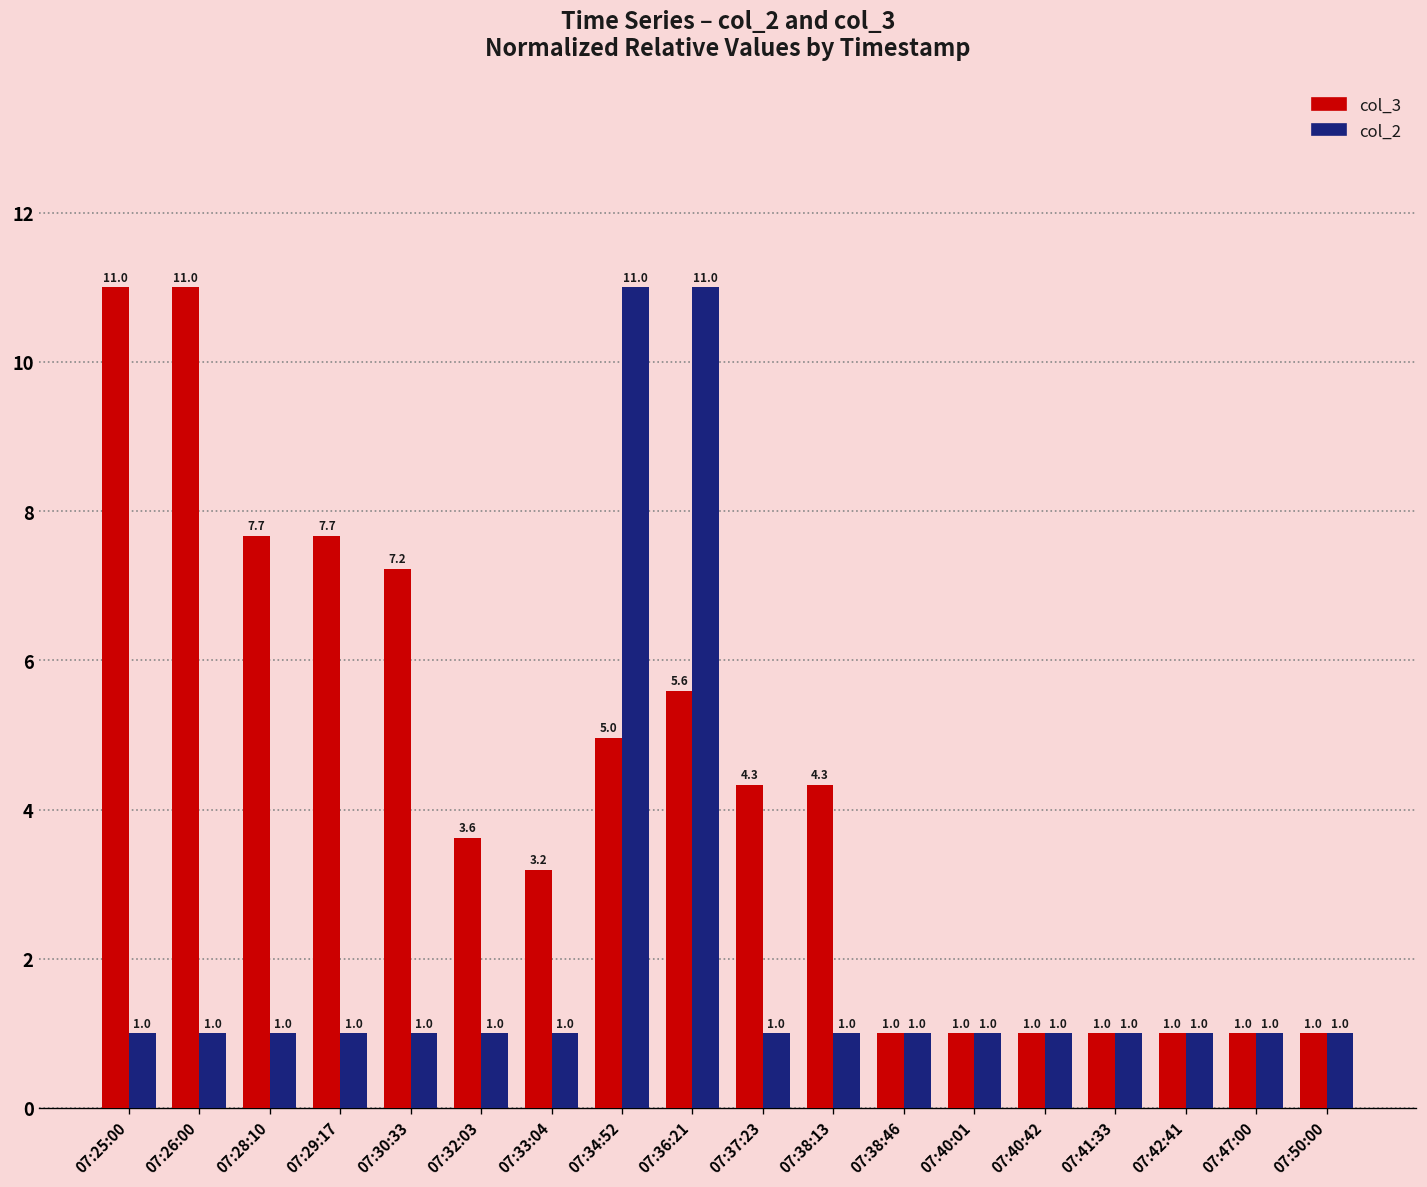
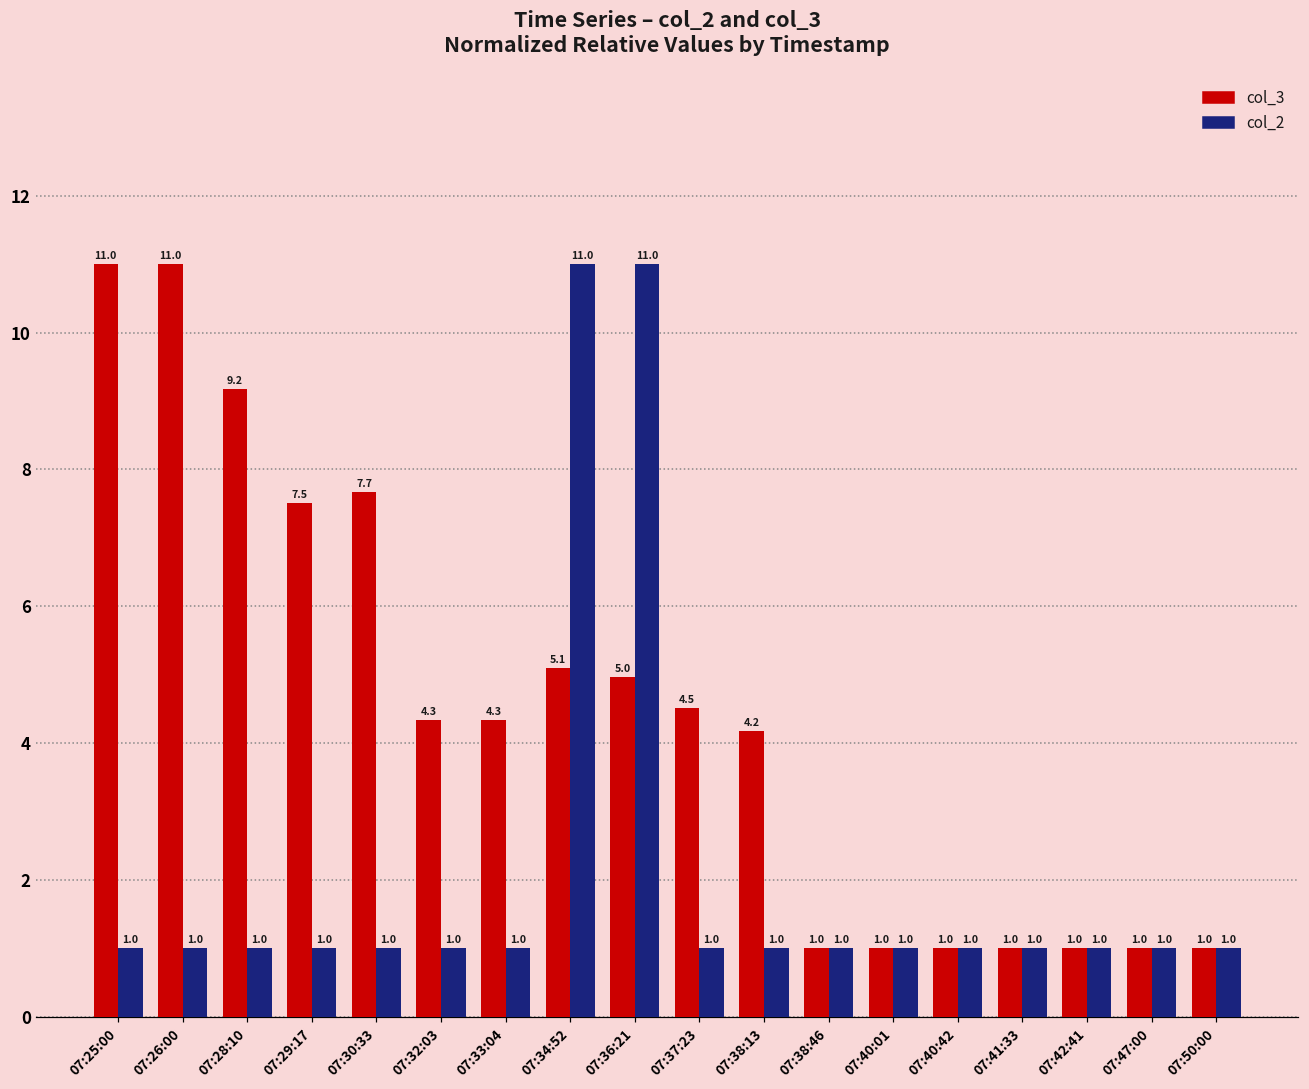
  {
    "col_3": {
      "07:25:00": 11.0,
      "07:26:00": 11.0,
-     "07:28:10": 7.7,
-     "07:29:17": 7.7,
-     "07:30:33": 7.2,
-     "07:32:03": 3.6,
-     "07:33:04": 3.2,
-     "07:34:52": 5.0,
-     "07:36:21": 5.6,
-     "07:37:23": 4.3,
-     "07:38:13": 4.3,
+     "07:28:10": 9.2,
+     "07:29:17": 7.5,
+     "07:30:33": 7.7,
+     "07:32:03": 4.3,
+     "07:33:04": 4.3,
+     "07:34:52": 5.1,
+     "07:36:21": 5.0,
+     "07:37:23": 4.5,
+     "07:38:13": 4.2,
      "07:38:46": 1.0,
      "07:40:01": 1.0,
      "07:40:42": 1.0,
      "07:41:33": 1.0,
      "07:42:41": 1.0,
      "07:47:00": 1.0,
      "07:50:00": 1.0
    },
    "col_2": {
      "07:25:00": 1.0,
      "07:26:00": 1.0,
      "07:28:10": 1.0,
      "07:29:17": 1.0,
      "07:30:33": 1.0,
      "07:32:03": 1.0,
      "07:33:04": 1.0,
      "07:34:52": 11.0,
      "07:36:21": 11.0,
      "07:37:23": 1.0,
      "07:38:13": 1.0,
      "07:38:46": 1.0,
      "07:40:01": 1.0,
      "07:40:42": 1.0,
      "07:41:33": 1.0,
      "07:42:41": 1.0,
      "07:47:00": 1.0,
      "07:50:00": 1.0
    }
  }
